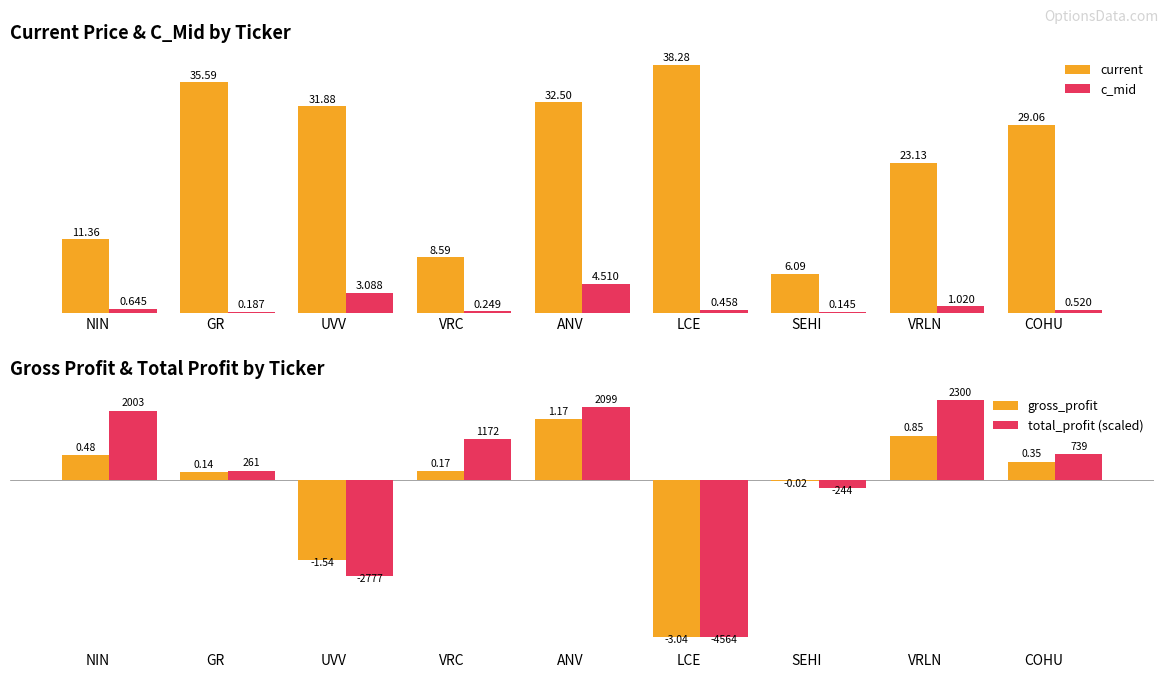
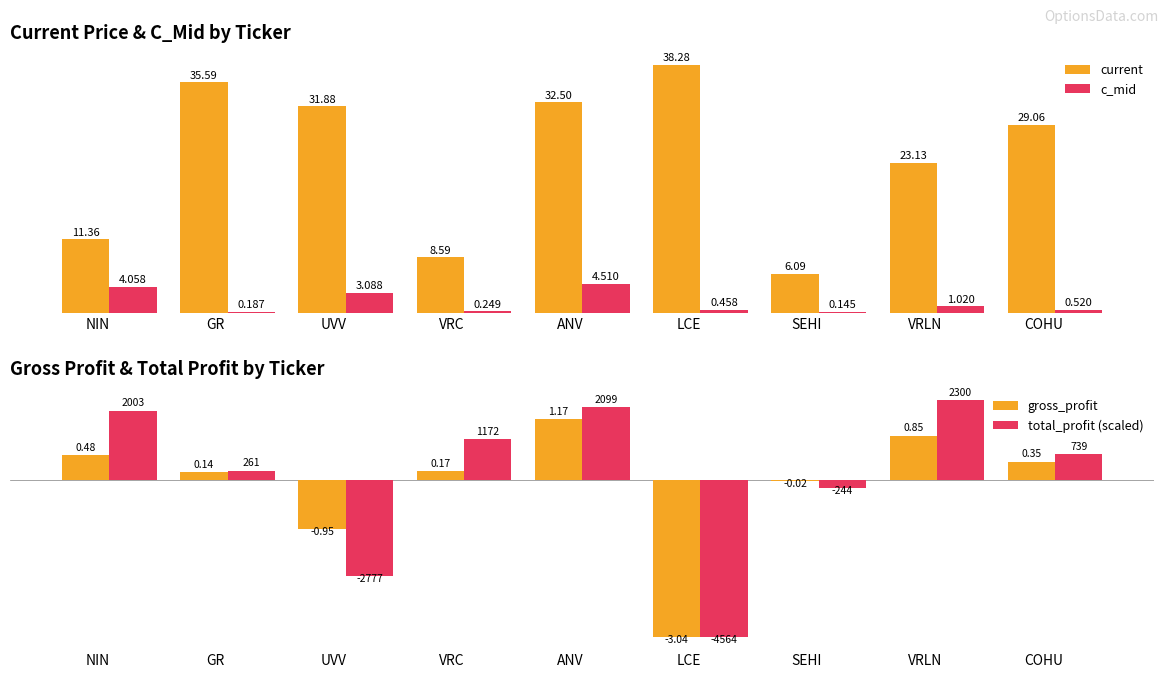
  {
    "Current Price & C_Mid by Ticker": {
      "current": {
        "NIN": 11.36,
        "GR": 35.59,
        "UVV": 31.88,
        "VRC": 8.59,
        "ANV": 32.50,
        "LCE": 38.28,
        "SEHI": 6.09,
        "VRLN": 23.13,
        "COHU": 29.06
      },
      "c_mid": {
-       "NIN": 0.645,
+       "NIN": 4.058,
        "GR": 0.187,
        "UVV": 3.088,
        "VRC": 0.249,
        "ANV": 4.510,
        "LCE": 0.458,
        "SEHI": 0.145,
        "VRLN": 1.020,
        "COHU": 0.520
      }
    },
    "Gross Profit & Total Profit by Ticker": {
      "gross_profit": {
        "NIN": 0.48,
        "GR": 0.14,
-       "UVV": -1.54,
+       "UVV": -0.95,
        "VRC": 0.17,
        "ANV": 1.17,
        "LCE": -3.04,
        "SEHI": -0.02,
        "VRLN": 0.85,
        "COHU": 0.35
      }
    }
  }
